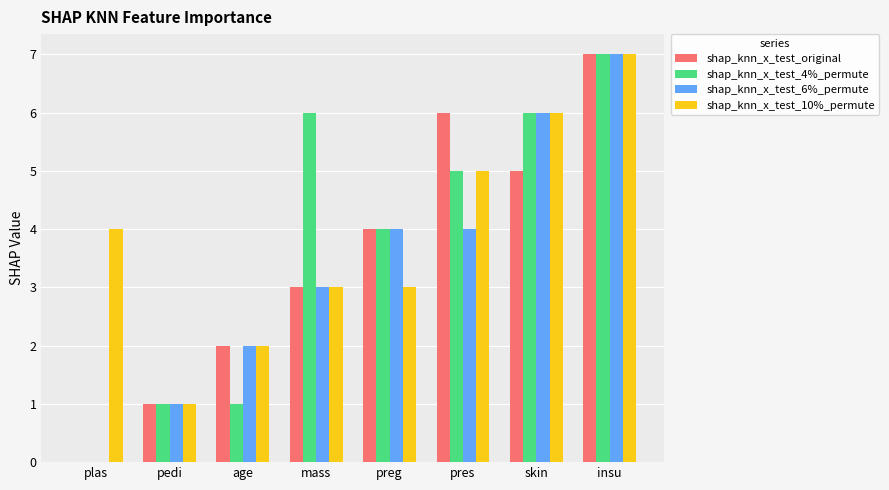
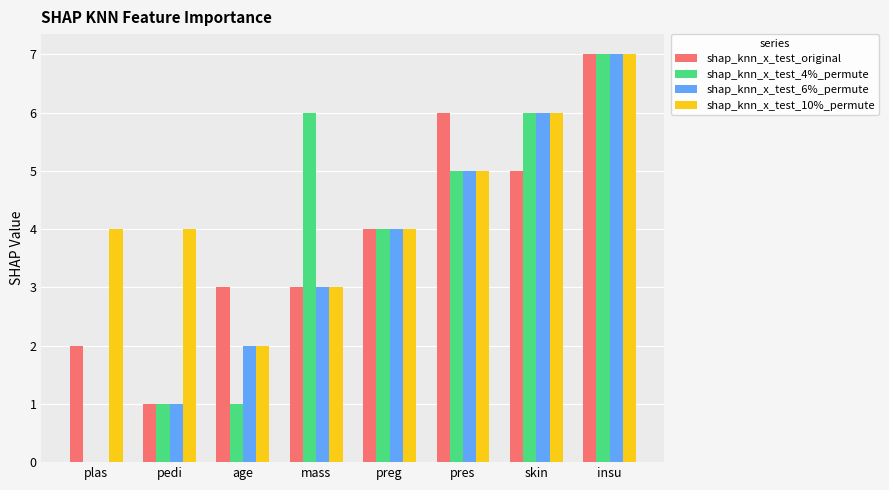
  {
    "shap_knn_x_test_original": {
-     "plas": 0,
+     "plas": 2,
      "pedi": 1,
-     "age": 2,
+     "age": 3,
      "mass": 3,
      "preg": 4,
      "pres": 6,
      "skin": 5,
      "insu": 7
    },
    "shap_knn_x_test_4%_permute": {
      "plas": 0,
      "pedi": 1,
      "age": 1,
      "mass": 6,
      "preg": 4,
      "pres": 5,
      "skin": 6,
      "insu": 7
    },
    "shap_knn_x_test_6%_permute": {
      "plas": 0,
      "pedi": 1,
      "age": 2,
      "mass": 3,
      "preg": 4,
-     "pres": 4,
+     "pres": 5,
      "skin": 6,
      "insu": 7
    },
    "shap_knn_x_test_10%_permute": {
      "plas": 4,
-     "pedi": 1,
+     "pedi": 4,
      "age": 2,
      "mass": 3,
-     "preg": 3,
+     "preg": 4,
      "pres": 5,
      "skin": 6,
      "insu": 7
    }
  }
